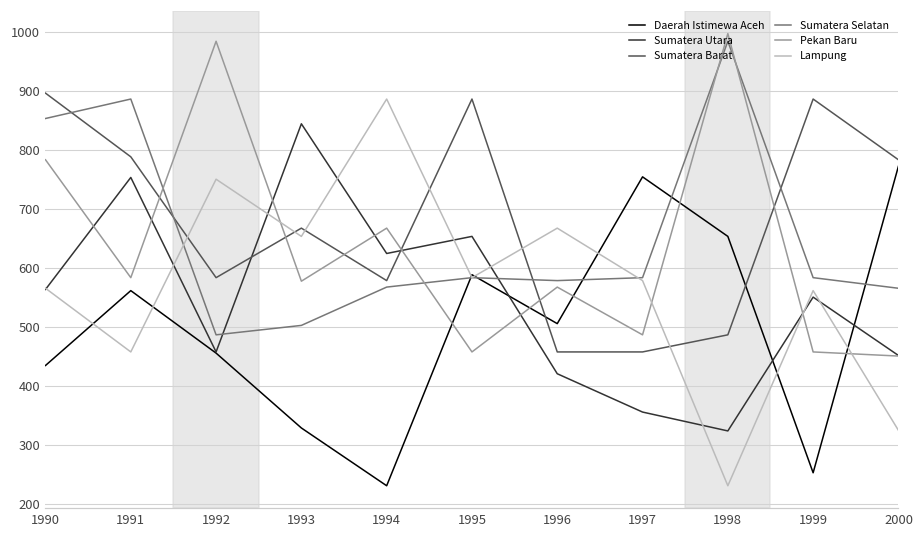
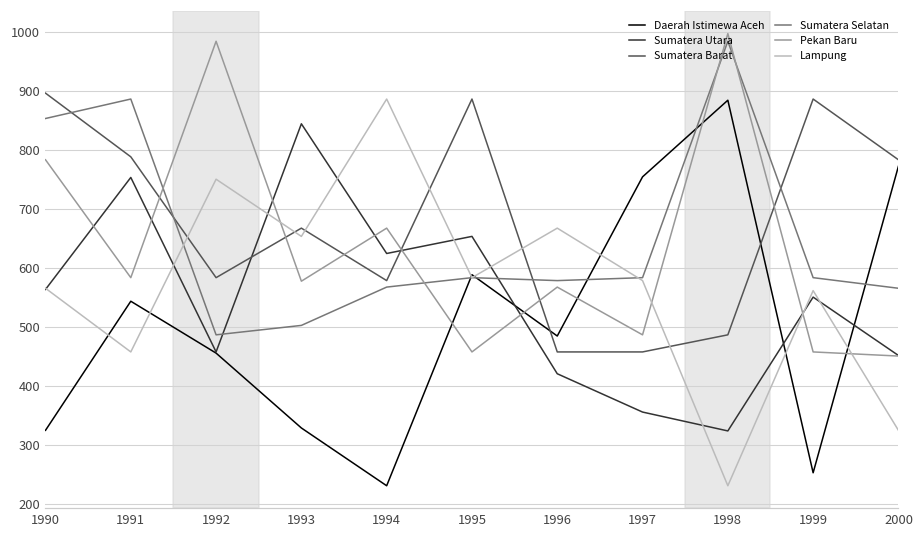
  {
    "Daerah Istimewa Aceh": {
-     "1990": 440,
-     "1991": 560,
+     "1990": 330,
+     "1991": 540,
      "1993": 330,
      "1994": 230,
      "1995": 590,
-     "1996": 510,
+     "1996": 490,
      "1997": 760,
-     "1998": 650,
+     "1998": 890,
      "1999": 250,
      "2000": 770
    }
  }
